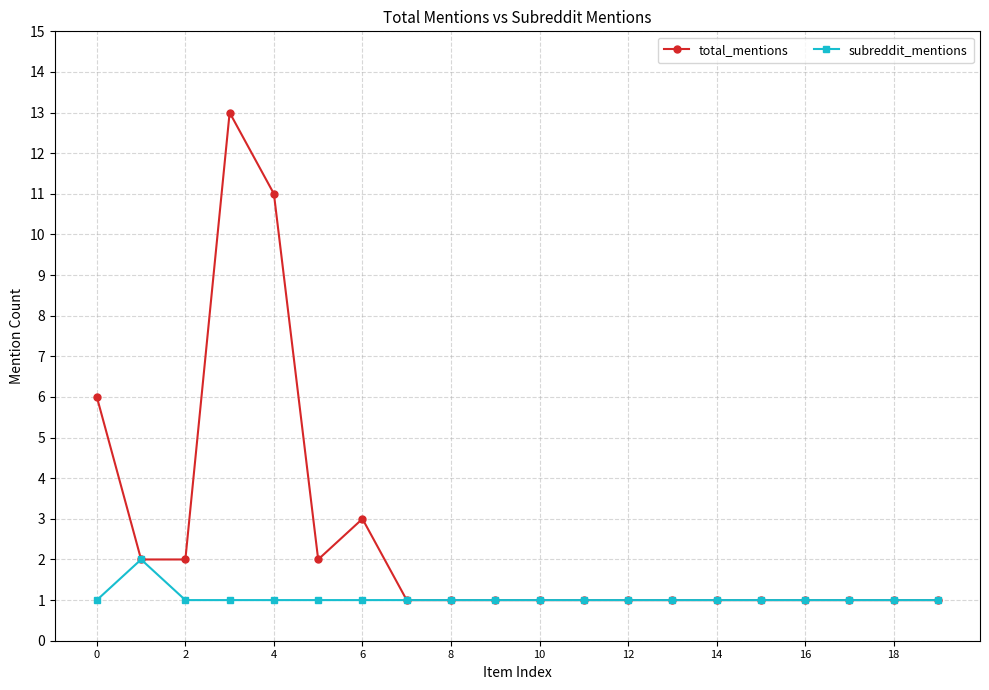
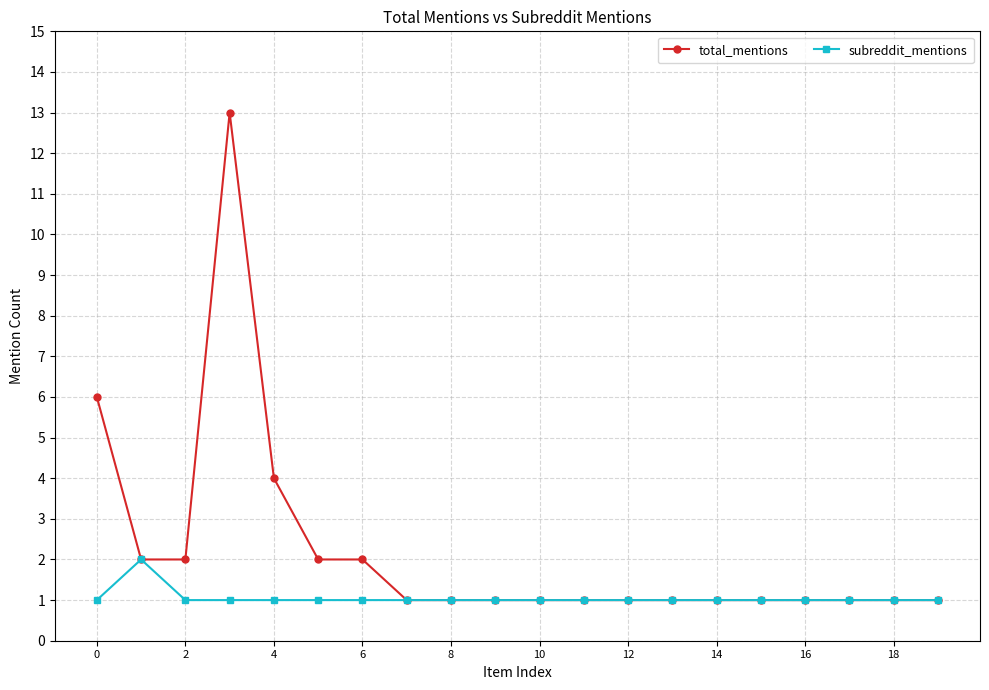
  {
    "total_mentions": {
      "0": 6,
      "2": 2,
-     "4": 11,
-     "6": 3
+     "4": 4,
+     "6": 2
    },
    "subreddit_mentions": {
      "0": 1,
      "2": 1,
      "4": 1,
      "6": 1
    }
  }
